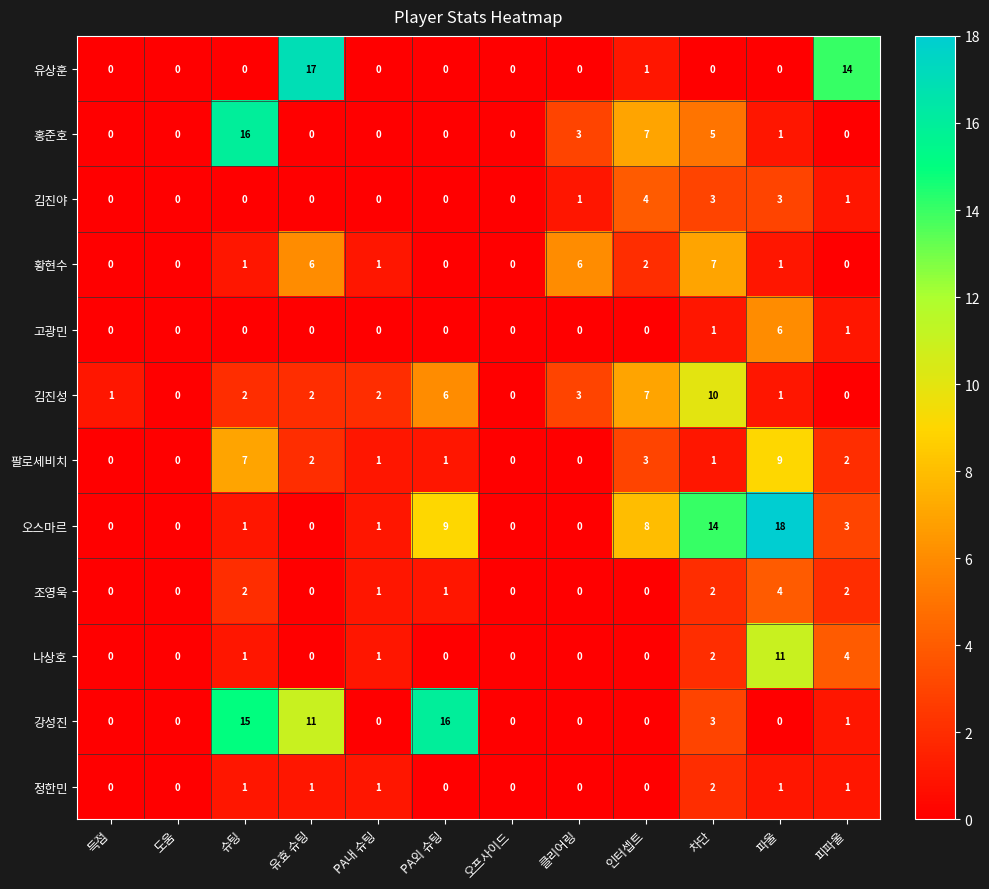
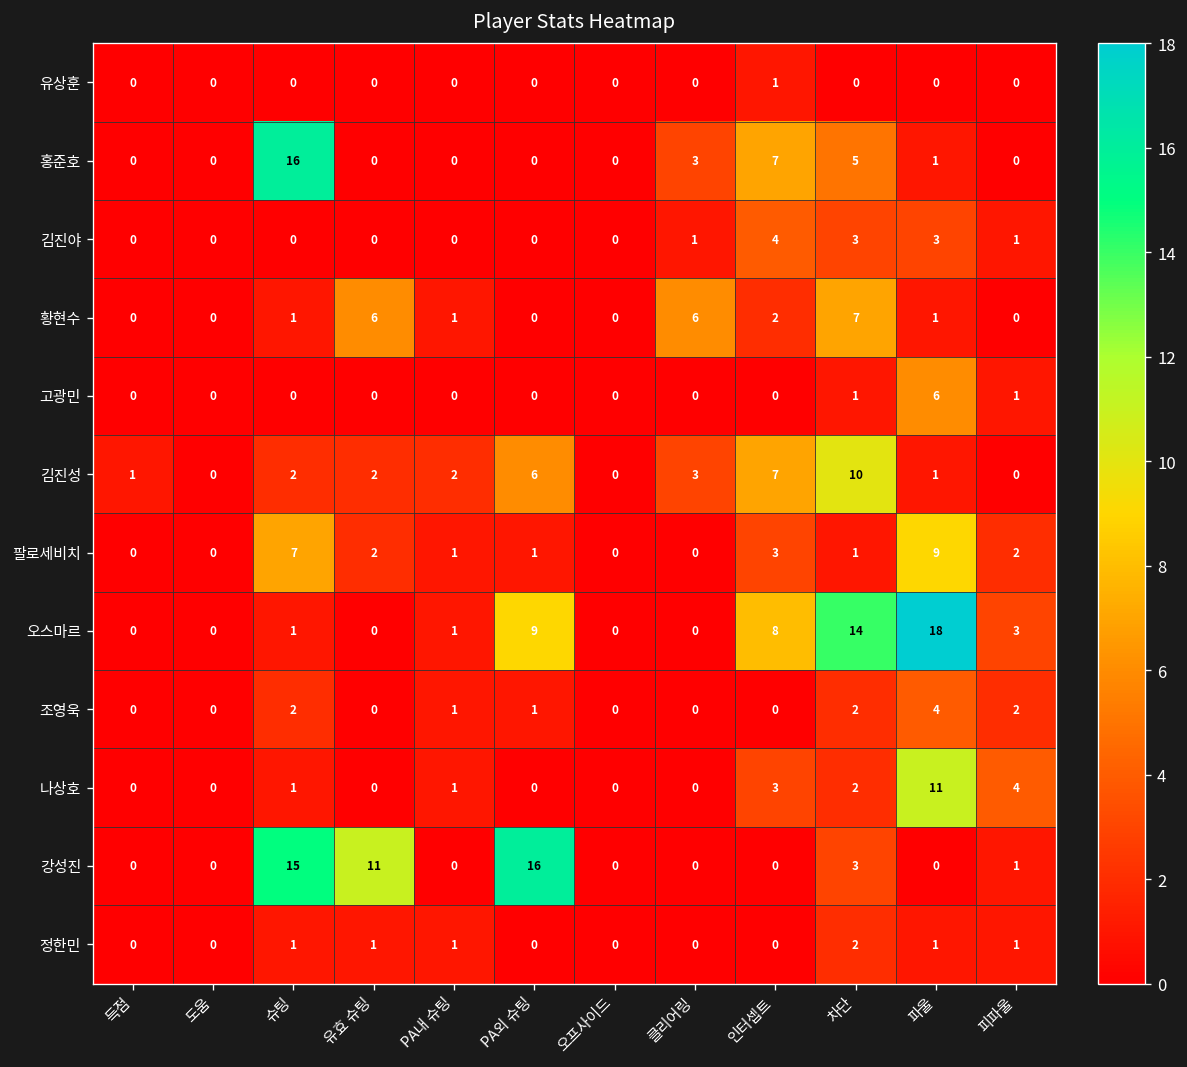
  {
    "유상훈": {
      "득점": 0,
      "도움": 0,
      "슈팅": 0,
-     "유효 슈팅": 17,
+     "유효 슈팅": 0,
      "PA내 슈팅": 0,
      "PA외 슈팅": 0,
      "오프사이드": 0,
      "클리어링": 0,
      "인터셉트": 1,
      "차단": 0,
      "파울": 0,
-     "피파울": 14
+     "피파울": 0
    },
    "홍준호": {
      "득점": 0,
      "도움": 0,
      "슈팅": 16,
      "유효 슈팅": 0,
      "PA내 슈팅": 0,
      "PA외 슈팅": 0,
      "오프사이드": 0,
      "클리어링": 3,
      "인터셉트": 7,
      "차단": 5,
      "파울": 1,
      "피파울": 0
    },
    "김진야": {
      "득점": 0,
      "도움": 0,
      "슈팅": 0,
      "유효 슈팅": 0,
      "PA내 슈팅": 0,
      "PA외 슈팅": 0,
      "오프사이드": 0,
      "클리어링": 1,
      "인터셉트": 4,
      "차단": 3,
      "파울": 3,
      "피파울": 1
    },
    "황현수": {
      "득점": 0,
      "도움": 0,
      "슈팅": 1,
      "유효 슈팅": 6,
      "PA내 슈팅": 1,
      "PA외 슈팅": 0,
      "오프사이드": 0,
      "클리어링": 6,
      "인터셉트": 2,
      "차단": 7,
      "파울": 1,
      "피파울": 0
    },
    "고광민": {
      "득점": 0,
      "도움": 0,
      "슈팅": 0,
      "유효 슈팅": 0,
      "PA내 슈팅": 0,
      "PA외 슈팅": 0,
      "오프사이드": 0,
      "클리어링": 0,
      "인터셉트": 0,
      "차단": 1,
      "파울": 6,
      "피파울": 1
    },
    "김진성": {
      "득점": 1,
      "도움": 0,
      "슈팅": 2,
      "유효 슈팅": 2,
      "PA내 슈팅": 2,
      "PA외 슈팅": 6,
      "오프사이드": 0,
      "클리어링": 3,
      "인터셉트": 7,
      "차단": 10,
      "파울": 1,
      "피파울": 0
    },
    "팔로세비치": {
      "득점": 0,
      "도움": 0,
      "슈팅": 7,
      "유효 슈팅": 2,
      "PA내 슈팅": 1,
      "PA외 슈팅": 1,
      "오프사이드": 0,
      "클리어링": 0,
      "인터셉트": 3,
      "차단": 1,
      "파울": 9,
      "피파울": 2
    },
    "오스마르": {
      "득점": 0,
      "도움": 0,
      "슈팅": 1,
      "유효 슈팅": 0,
      "PA내 슈팅": 1,
      "PA외 슈팅": 9,
      "오프사이드": 0,
      "클리어링": 0,
      "인터셉트": 8,
      "차단": 14,
      "파울": 18,
      "피파울": 3
    },
    "조영욱": {
      "득점": 0,
      "도움": 0,
      "슈팅": 2,
      "유효 슈팅": 0,
      "PA내 슈팅": 1,
      "PA외 슈팅": 1,
      "오프사이드": 0,
      "클리어링": 0,
      "인터셉트": 0,
      "차단": 2,
      "파울": 4,
      "피파울": 2
    },
    "나상호": {
      "득점": 0,
      "도움": 0,
      "슈팅": 1,
      "유효 슈팅": 0,
      "PA내 슈팅": 1,
      "PA외 슈팅": 0,
      "오프사이드": 0,
      "클리어링": 0,
-     "인터셉트": 0,
+     "인터셉트": 3,
      "차단": 2,
      "파울": 11,
      "피파울": 4
    },
    "강성진": {
      "득점": 0,
      "도움": 0,
      "슈팅": 15,
      "유효 슈팅": 11,
      "PA내 슈팅": 0,
      "PA외 슈팅": 16,
      "오프사이드": 0,
      "클리어링": 0,
      "인터셉트": 0,
      "차단": 3,
      "파울": 0,
      "피파울": 1
    },
    "정한민": {
      "득점": 0,
      "도움": 0,
      "슈팅": 1,
      "유효 슈팅": 1,
      "PA내 슈팅": 1,
      "PA외 슈팅": 0,
      "오프사이드": 0,
      "클리어링": 0,
      "인터셉트": 0,
      "차단": 2,
      "파울": 1,
      "피파울": 1
    }
  }
